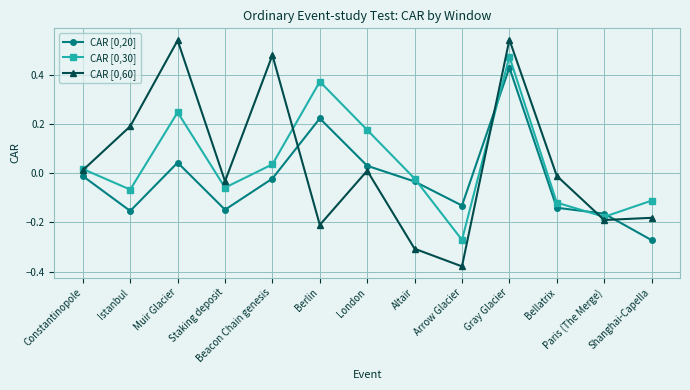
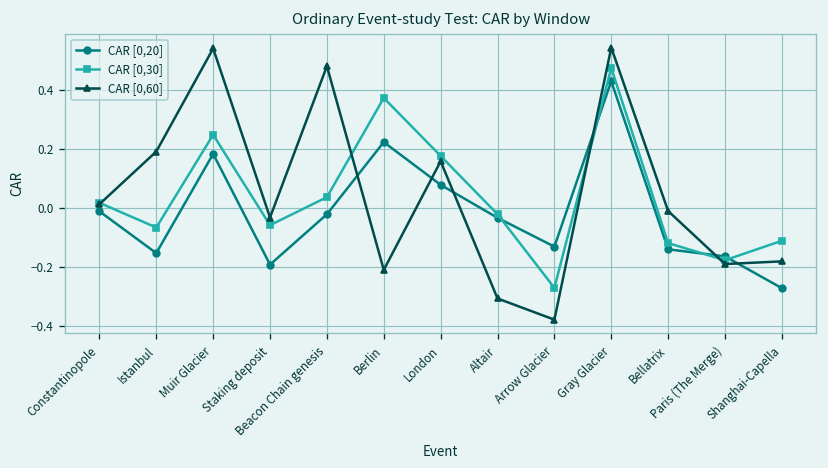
  {
    "CAR [0,20]": {
      "Constantinopole": -0.01,
      "Istanbul": -0.15,
-     "Muir Glacier": 0.04,
-     "Staking deposit": -0.15,
+     "Muir Glacier": 0.18,
+     "Staking deposit": -0.19,
      "Beacon Chain genesis": -0.02,
      "Berlin": 0.22,
-     "London": 0.03,
+     "London": 0.08,
      "Altair": -0.03,
      "Arrow Glacier": -0.13,
      "Gray Glacier": 0.43,
      "Bellatrix": -0.14,
      "Paris (The Merge)": -0.16,
      "Shanghai-Capella": -0.27
    },
    "CAR [0,30]": {
      "Istanbul": -0.07,
      "Muir Glacier": 0.25,
      "Staking deposit": -0.06,
      "Beacon Chain genesis": 0.04,
      "Berlin": 0.37,
      "London": 0.18,
      "Altair": -0.02,
      "Arrow Glacier": -0.27,
      "Gray Glacier": 0.48,
      "Bellatrix": -0.12,
      "Paris (The Merge)": -0.18,
      "Shanghai-Capella": -0.11
    },
    "CAR [0,60]": {
      "Istanbul": 0.19,
      "Muir Glacier": 0.54,
      "Staking deposit": -0.03,
      "Beacon Chain genesis": 0.48,
      "Berlin": -0.21,
-     "London": 0.01,
+     "London": 0.16,
      "Altair": -0.31,
      "Arrow Glacier": -0.38,
      "Gray Glacier": 0.55,
      "Bellatrix": -0.01,
      "Paris (The Merge)": -0.19,
      "Shanghai-Capella": -0.18
    }
  }
